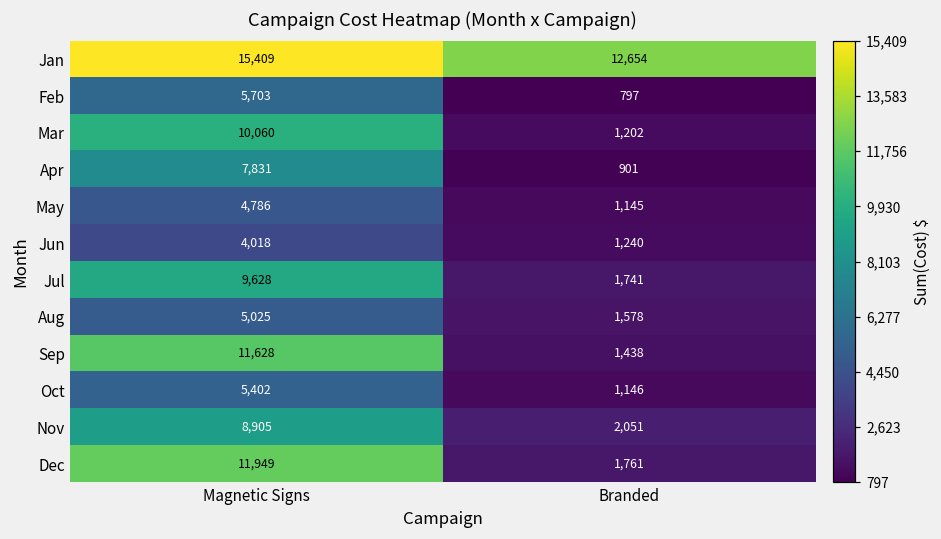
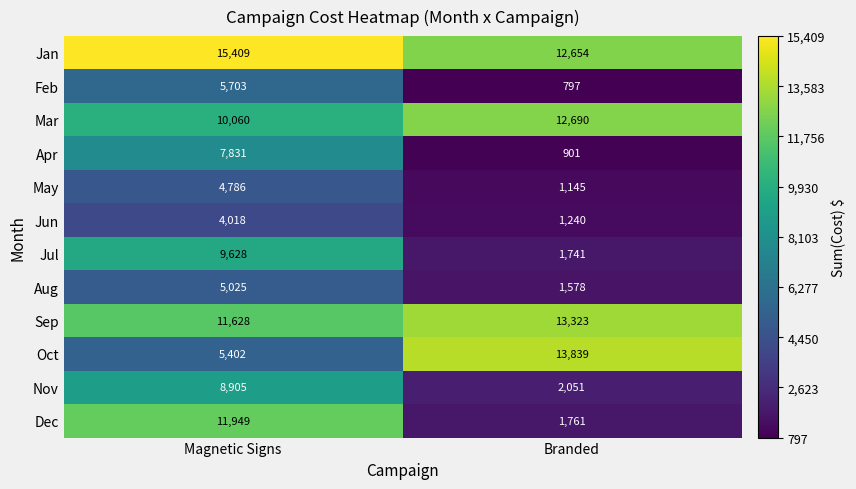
  {
    "Jan": {
      "Magnetic Signs": "15,409",
      "Branded": "12,654"
    },
    "Feb": {
      "Magnetic Signs": "5,703",
      "Branded": "797"
    },
    "Mar": {
      "Magnetic Signs": "10,060",
-     "Branded": "1,202"
+     "Branded": "12,690"
    },
    "Apr": {
      "Magnetic Signs": "7,831",
      "Branded": "901"
    },
    "May": {
      "Magnetic Signs": "4,786",
      "Branded": "1,145"
    },
    "Jun": {
      "Magnetic Signs": "4,018",
      "Branded": "1,240"
    },
    "Jul": {
      "Magnetic Signs": "9,628",
      "Branded": "1,741"
    },
    "Aug": {
      "Magnetic Signs": "5,025",
      "Branded": "1,578"
    },
    "Sep": {
      "Magnetic Signs": "11,628",
-     "Branded": "1,438"
+     "Branded": "13,323"
    },
    "Oct": {
      "Magnetic Signs": "5,402",
-     "Branded": "1,146"
+     "Branded": "13,839"
    },
    "Nov": {
      "Magnetic Signs": "8,905",
      "Branded": "2,051"
    },
    "Dec": {
      "Magnetic Signs": "11,949",
      "Branded": "1,761"
    }
  }
